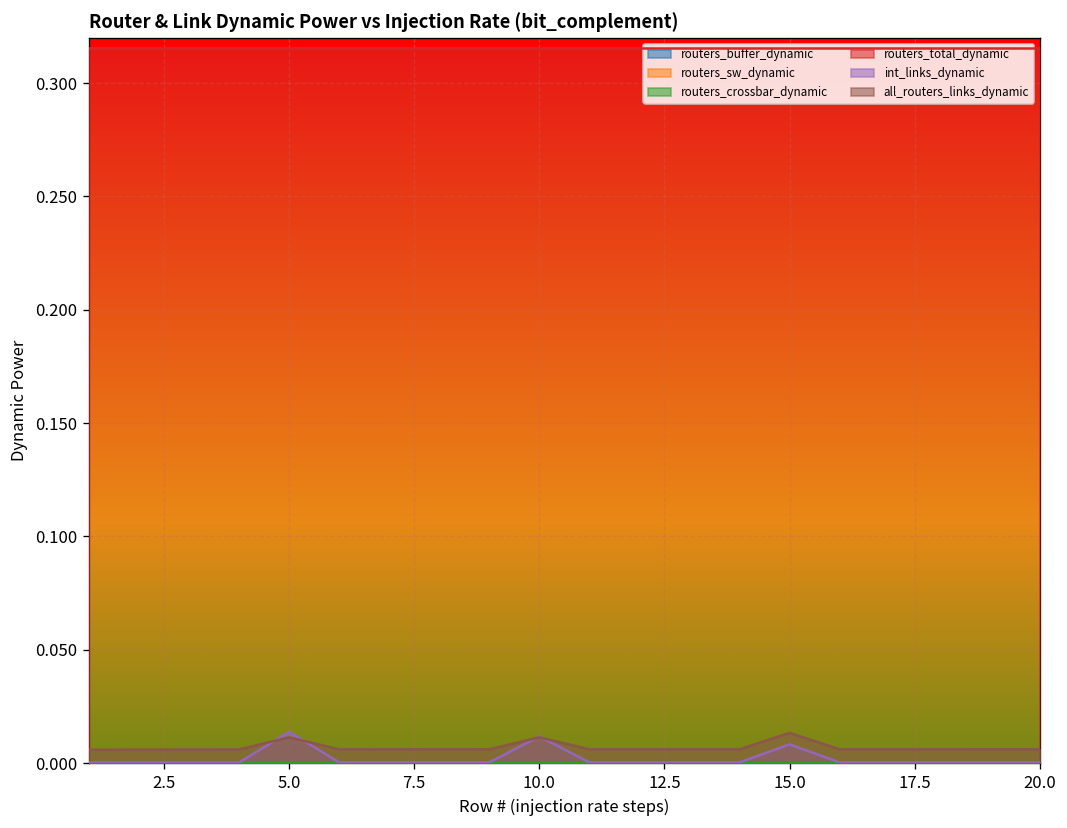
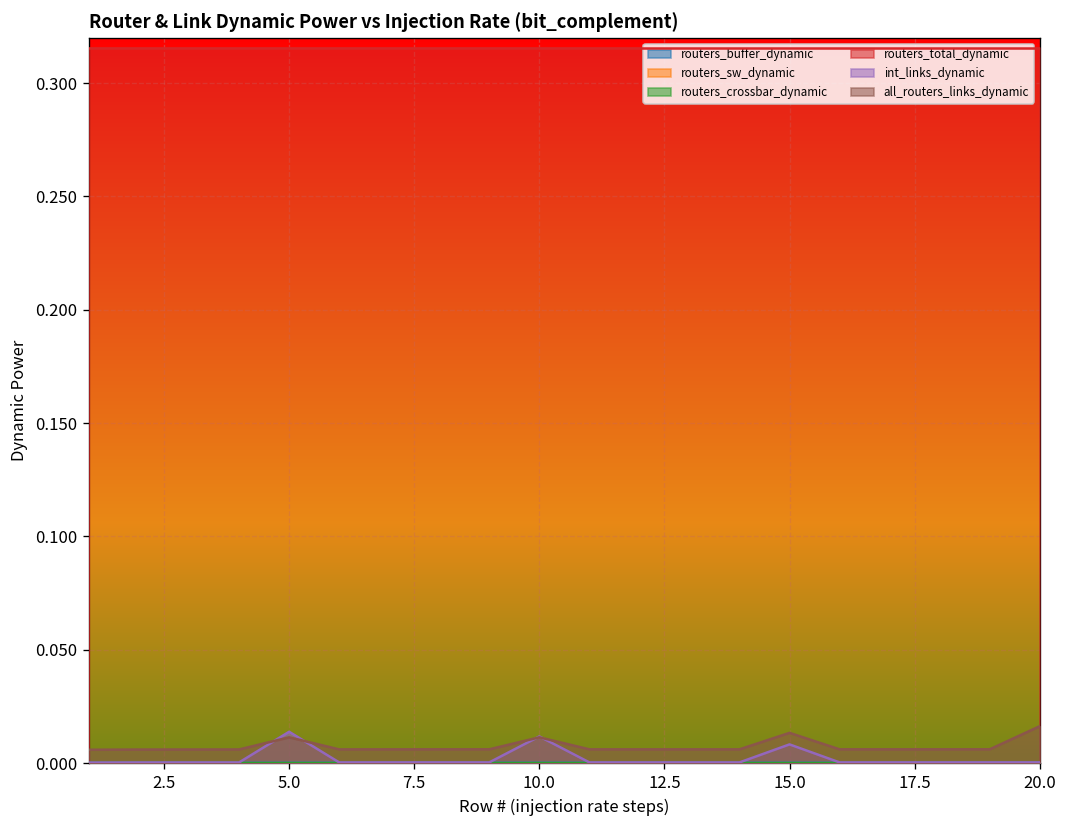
  {
    "routers_crossbar_dynamic": {
      "5.0": 0.000,
      "10.0": 0.000,
      "15.0": 0.000
    },
    "routers_total_dynamic": {
      "5.0": 0.315,
      "10.0": 0.315,
      "20.0": 0.315
    },
    "int_links_dynamic": {
      "5.0": 0.014,
      "15.0": 0.008
    },
    "all_routers_links_dynamic": {
      "5.0": 0.011,
      "15.0": 0.013,
-     "20.0": 0.006
+     "20.0": 0.016
    }
  }
